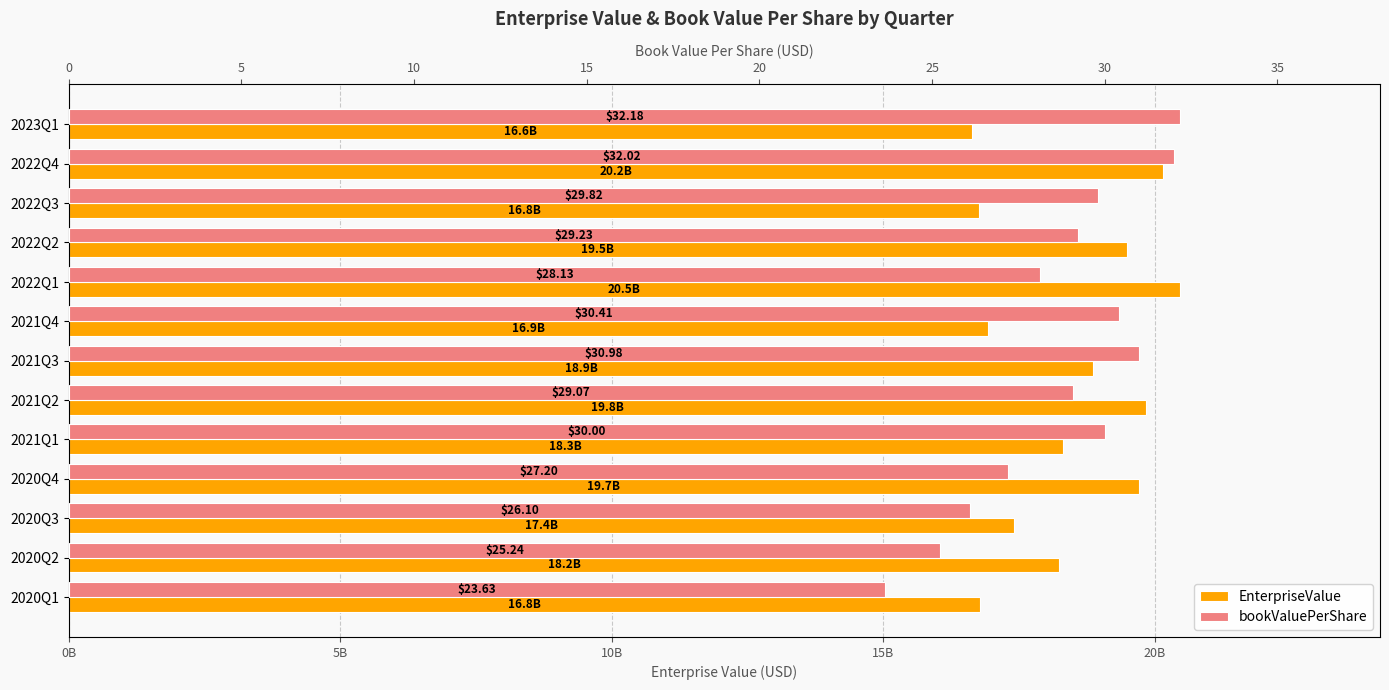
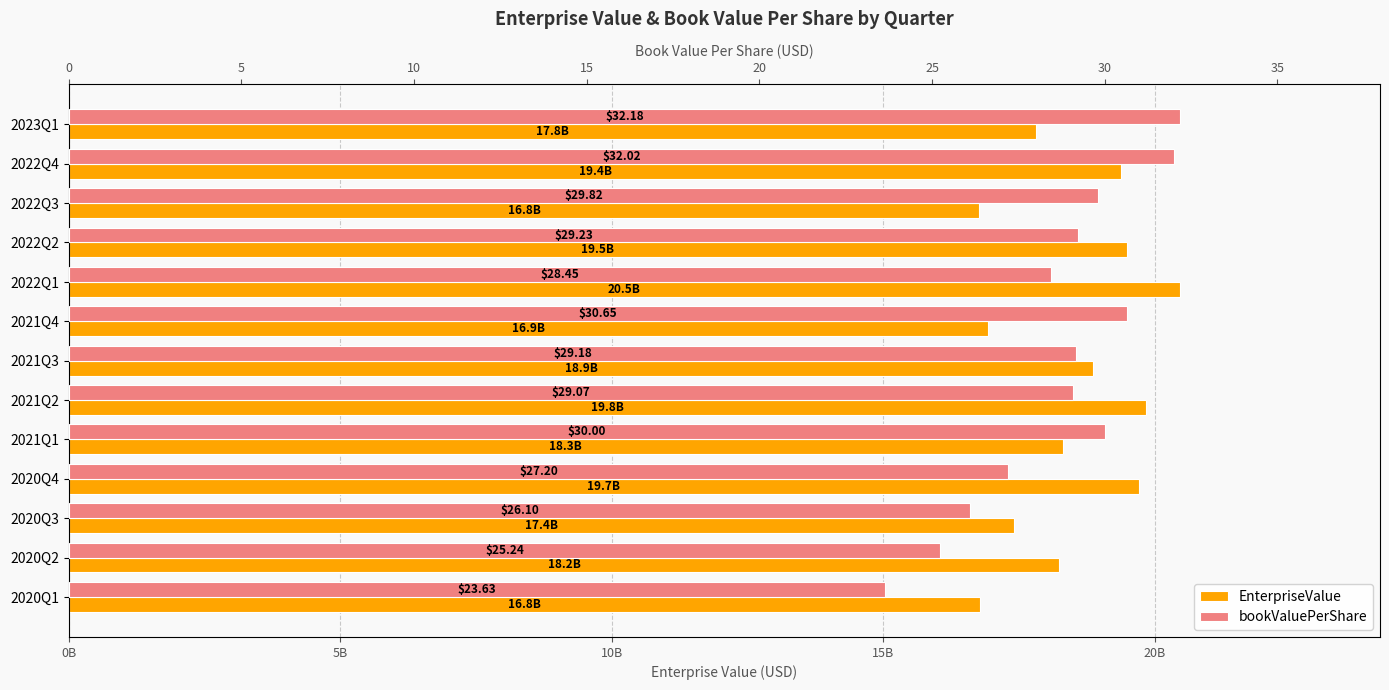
  {
    "EnterpriseValue": {
-     "2023Q1": "16.6B",
-     "2022Q4": "20.2B",
+     "2023Q1": "17.8B",
+     "2022Q4": "19.4B",
      "2022Q3": "16.8B",
      "2022Q2": "19.5B",
      "2022Q1": "20.5B",
      "2021Q4": "16.9B",
      "2021Q3": "18.9B",
      "2021Q2": "19.8B",
      "2021Q1": "18.3B",
      "2020Q4": "19.7B",
      "2020Q3": "17.4B",
      "2020Q2": "18.2B",
      "2020Q1": "16.8B"
    },
    "bookValuePerShare": {
      "2023Q1": "$32.18",
      "2022Q4": "$32.02",
      "2022Q3": "$29.82",
      "2022Q2": "$29.23",
-     "2022Q1": "$28.13",
-     "2021Q4": "$30.41",
-     "2021Q3": "$30.98",
+     "2022Q1": "$28.45",
+     "2021Q4": "$30.65",
+     "2021Q3": "$29.18",
      "2021Q2": "$29.07",
      "2021Q1": "$30.00",
      "2020Q4": "$27.20",
      "2020Q3": "$26.10",
      "2020Q2": "$25.24",
      "2020Q1": "$23.63"
    }
  }
